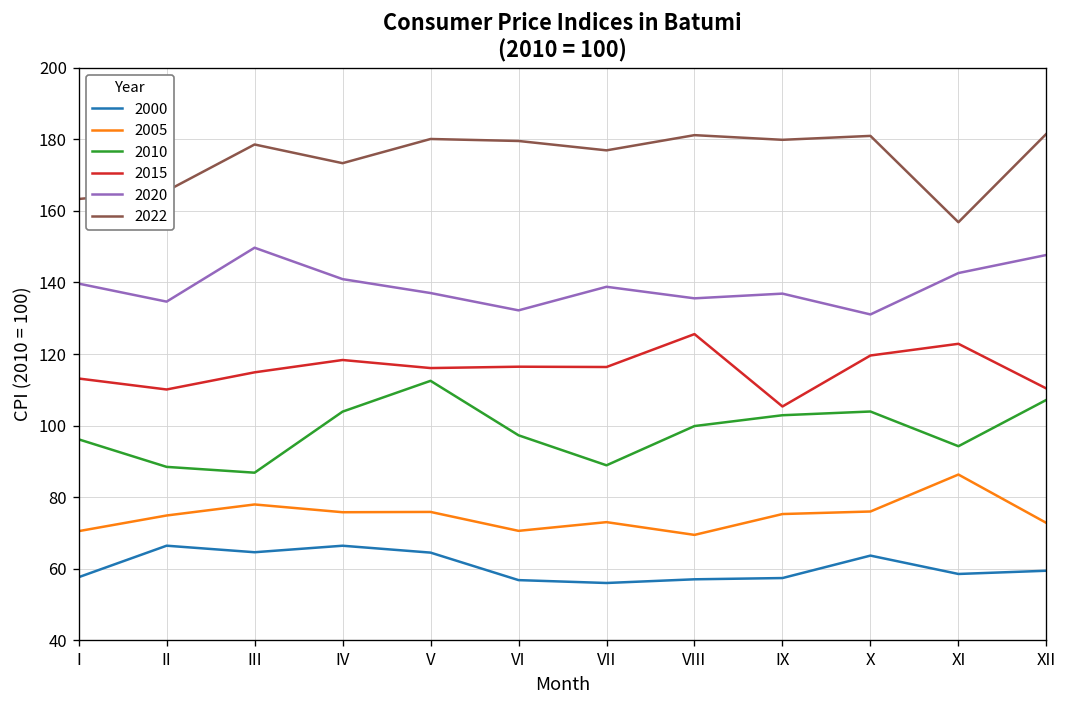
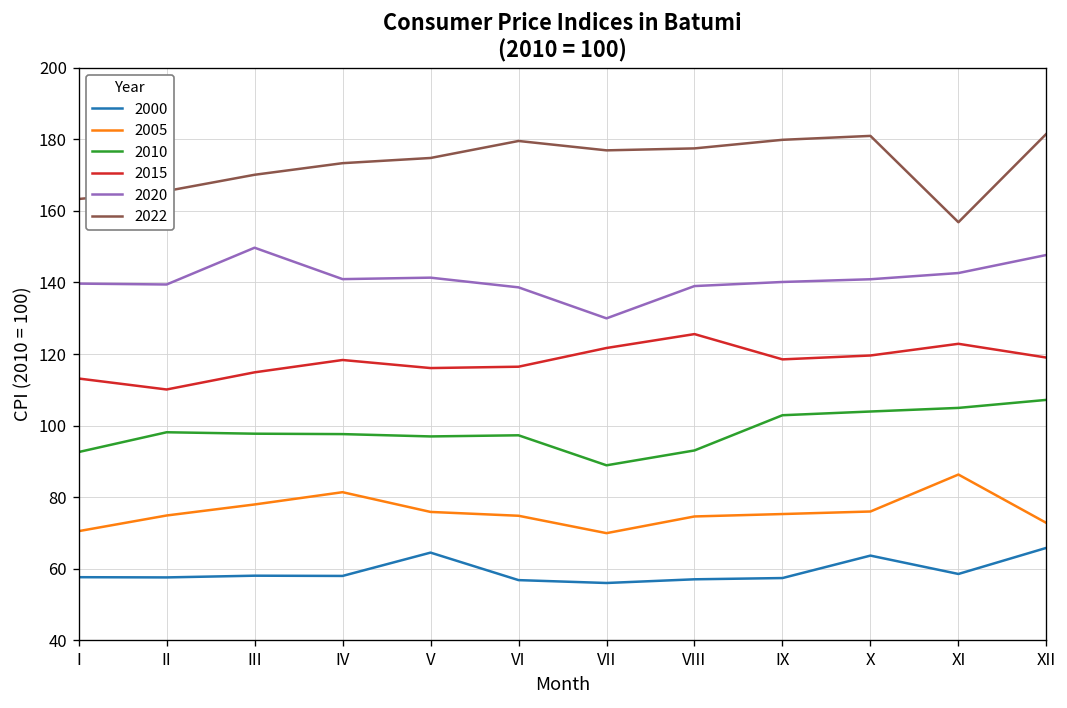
  {
    "2000": {
      "I": 58,
-     "II": 66,
-     "III": 65,
-     "IV": 66,
+     "II": 58,
+     "III": 58,
+     "IV": 58,
      "V": 65,
      "VI": 57,
      "VII": 56,
      "VIII": 57,
      "IX": 57,
      "X": 64,
      "XI": 59,
-     "XII": 59
+     "XII": 66
    },
    "2005": {
      "I": 71,
      "II": 75,
      "III": 78,
-     "IV": 76,
+     "IV": 81,
      "V": 76,
-     "VI": 71,
-     "VII": 73,
-     "VIII": 69,
+     "VI": 75,
+     "VII": 70,
+     "VIII": 75,
      "IX": 75,
      "X": 76,
      "XI": 86,
      "XII": 73
    },
    "2010": {
-     "I": 96,
-     "II": 88,
-     "III": 87,
-     "IV": 104,
-     "V": 113,
+     "I": 93,
+     "II": 98,
+     "III": 98,
+     "IV": 98,
+     "V": 97,
      "VI": 97,
      "VII": 89,
-     "VIII": 100,
+     "VIII": 93,
      "IX": 103,
      "X": 104,
-     "XI": 94,
+     "XI": 105,
      "XII": 107
    },
    "2015": {
      "I": 113,
      "II": 110,
      "III": 115,
      "IV": 118,
      "V": 116,
      "VI": 116,
-     "VII": 116,
+     "VII": 122,
      "VIII": 126,
-     "IX": 105,
+     "IX": 119,
      "X": 120,
      "XI": 123,
-     "XII": 110
+     "XII": 119
    },
    "2020": {
      "I": 140,
-     "II": 135,
+     "II": 139,
      "III": 150,
      "IV": 141,
-     "V": 137,
-     "VI": 132,
-     "VII": 139,
-     "VIII": 136,
-     "IX": 137,
-     "X": 131,
+     "V": 141,
+     "VI": 139,
+     "VII": 130,
+     "VIII": 139,
+     "IX": 140,
+     "X": 141,
      "XI": 143,
      "XII": 148
    },
    "2022": {
      "I": 163,
-     "III": 179,
+     "III": 170,
      "IV": 173,
-     "V": 180,
+     "V": 175,
      "VI": 180,
      "VII": 177,
-     "VIII": 181,
+     "VIII": 177,
      "IX": 180,
      "X": 181,
      "XI": 157,
      "XII": 182
    }
  }
